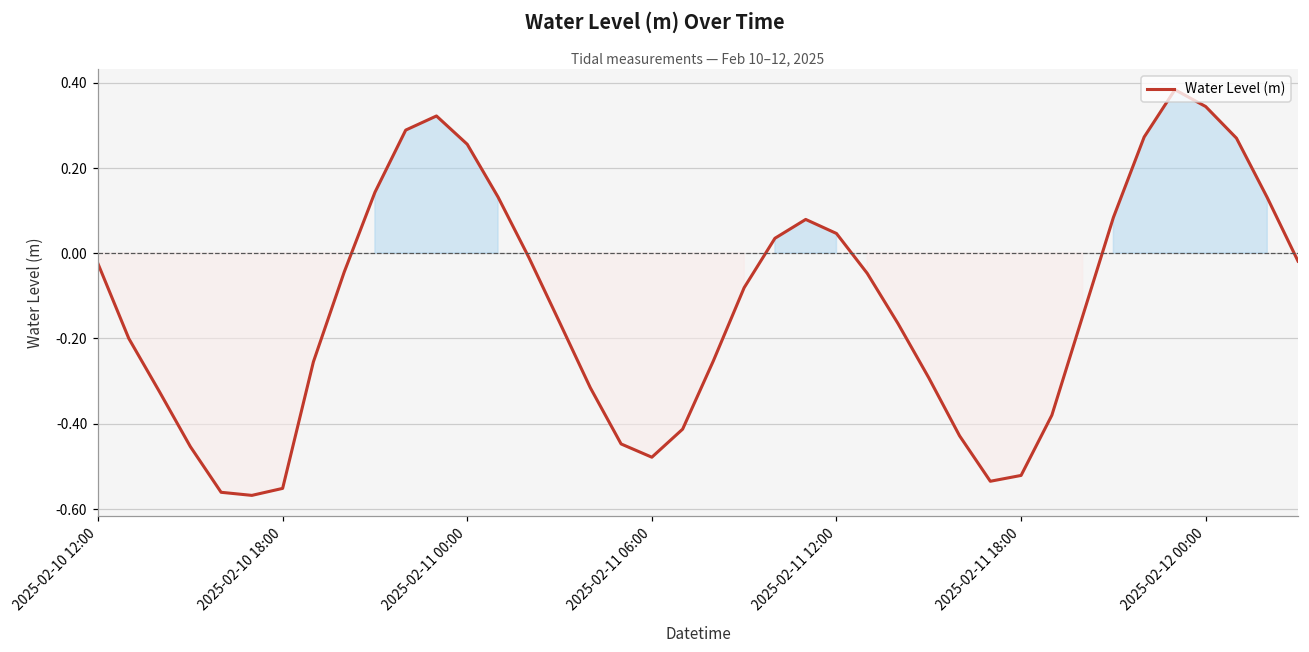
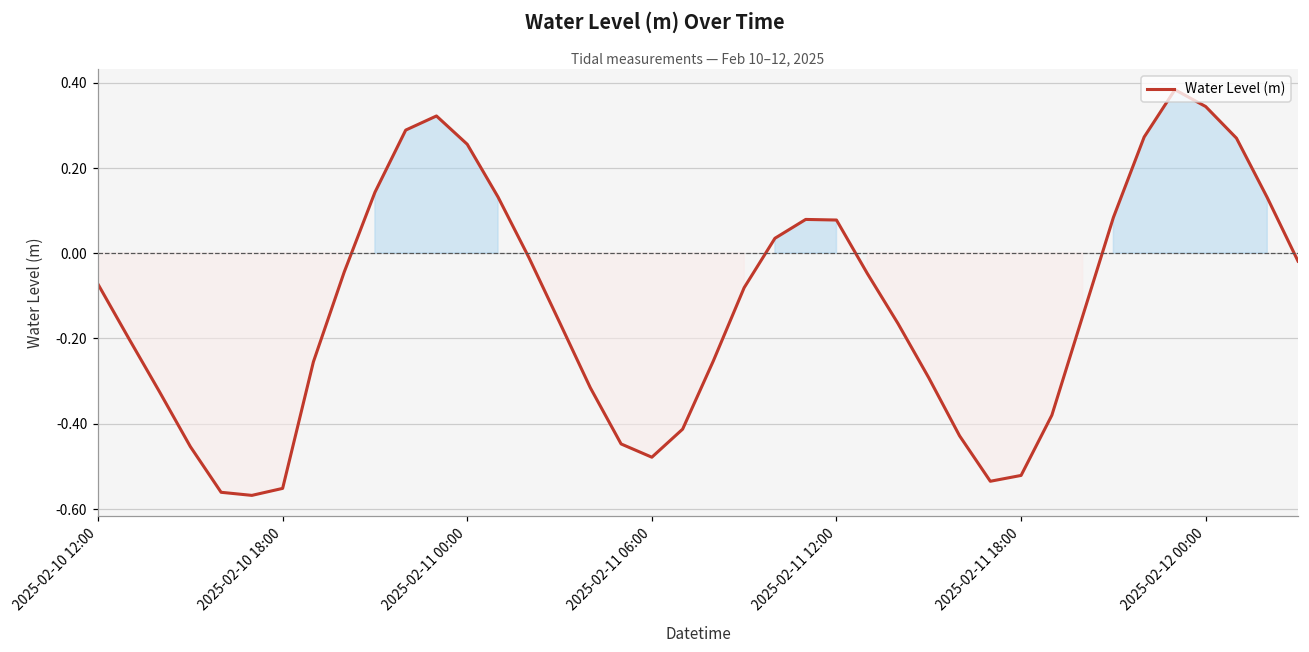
  {
-   "2025-02-10 12:00": -0.03,
+   "2025-02-10 12:00": -0.07,
    "2025-02-10 18:00": -0.55,
    "2025-02-11 00:00": 0.26,
    "2025-02-11 06:00": -0.48,
-   "2025-02-11 12:00": 0.05,
+   "2025-02-11 12:00": 0.08,
    "2025-02-11 18:00": -0.52,
    "2025-02-12 00:00": 0.34
  }
